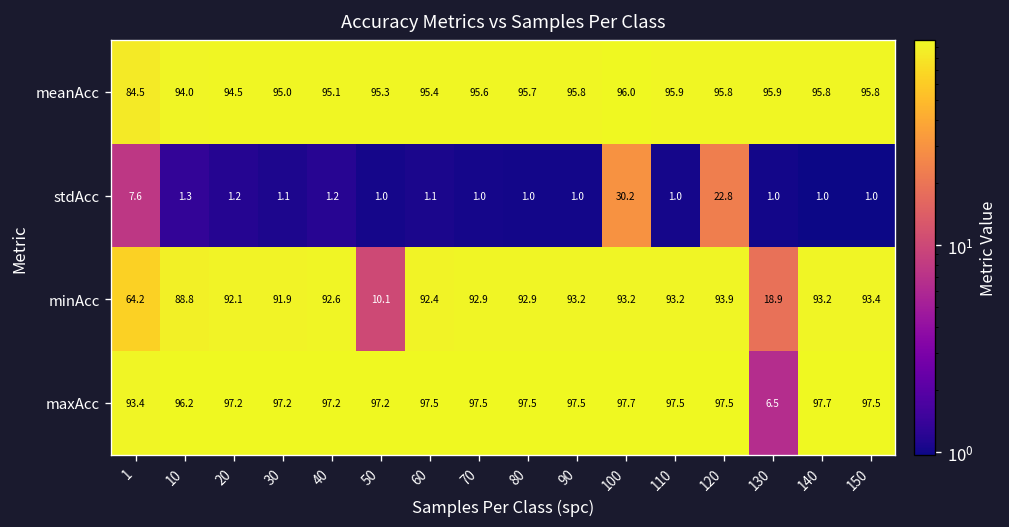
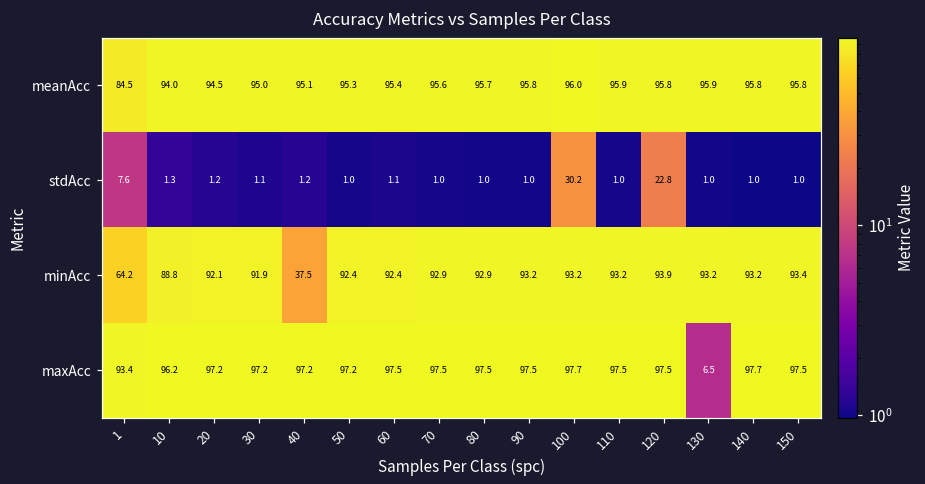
  {
    "meanAcc": {
      "1": 84.5,
      "10": 94.0,
      "20": 94.5,
      "30": 95.0,
      "40": 95.1,
      "50": 95.3,
      "60": 95.4,
      "70": 95.6,
      "80": 95.7,
      "90": 95.8,
      "100": 96.0,
      "110": 95.9,
      "120": 95.8,
      "130": 95.9,
      "140": 95.8,
      "150": 95.8
    },
    "stdAcc": {
      "1": 7.6,
      "10": 1.3,
      "20": 1.2,
      "30": 1.1,
      "40": 1.2,
      "50": 1.0,
      "60": 1.1,
      "70": 1.0,
      "80": 1.0,
      "90": 1.0,
      "100": 30.2,
      "110": 1.0,
      "120": 22.8,
      "130": 1.0,
      "140": 1.0,
      "150": 1.0
    },
    "minAcc": {
      "1": 64.2,
      "10": 88.8,
      "20": 92.1,
      "30": 91.9,
-     "40": 92.6,
-     "50": 10.1,
+     "40": 37.5,
+     "50": 92.4,
      "60": 92.4,
      "70": 92.9,
      "80": 92.9,
      "90": 93.2,
      "100": 93.2,
      "110": 93.2,
      "120": 93.9,
-     "130": 18.9,
+     "130": 93.2,
      "140": 93.2,
      "150": 93.4
    },
    "maxAcc": {
      "1": 93.4,
      "10": 96.2,
      "20": 97.2,
      "30": 97.2,
      "40": 97.2,
      "50": 97.2,
      "60": 97.5,
      "70": 97.5,
      "80": 97.5,
      "90": 97.5,
      "100": 97.7,
      "110": 97.5,
      "120": 97.5,
      "130": 6.5,
      "140": 97.7,
      "150": 97.5
    }
  }
